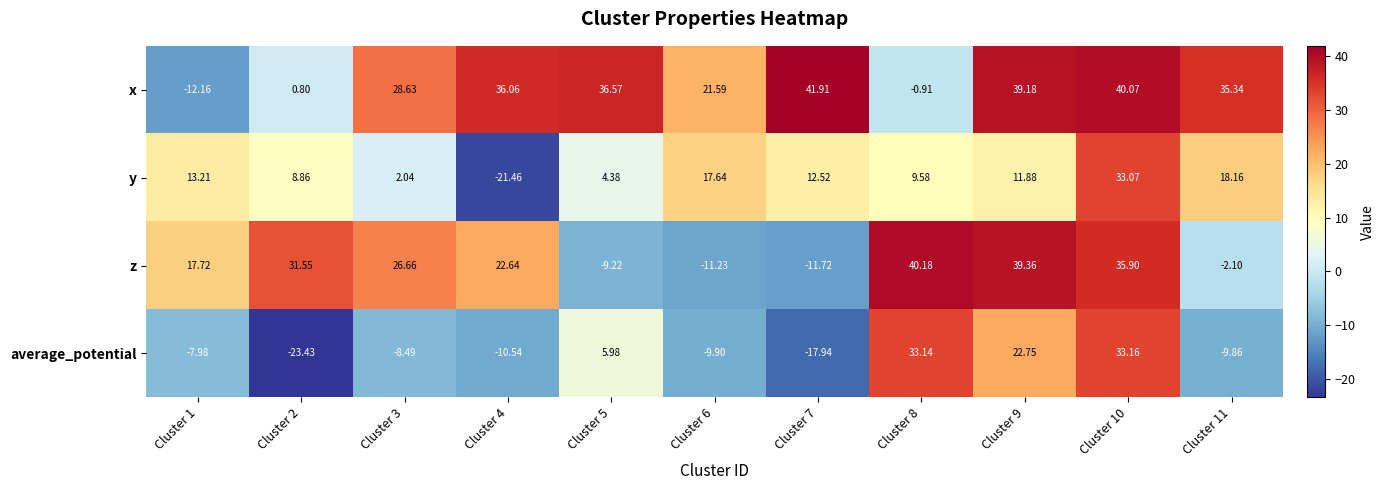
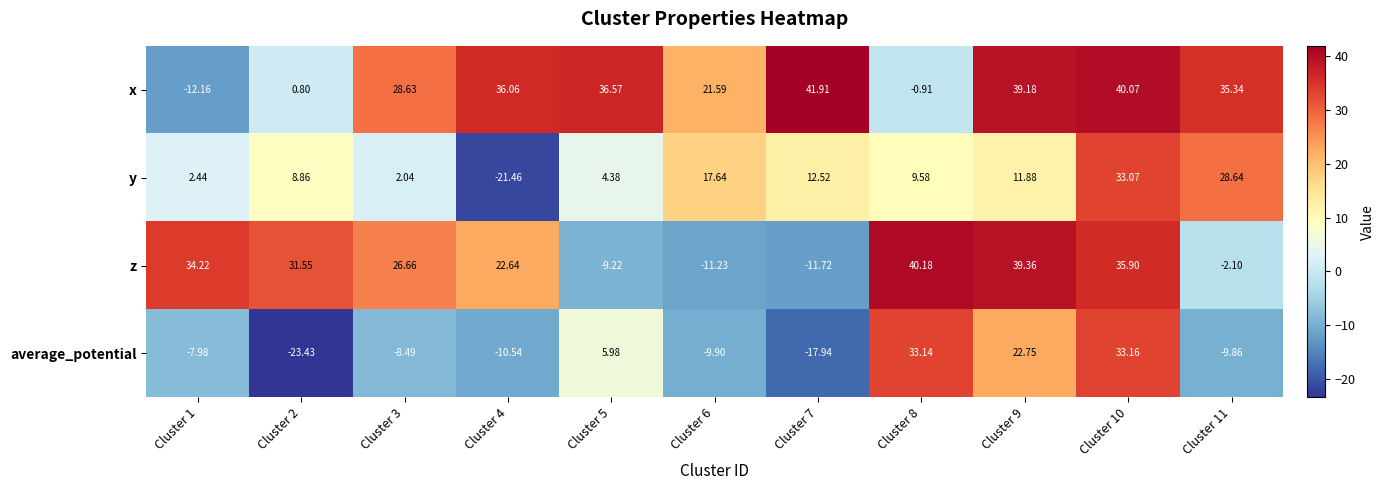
  {
    "x": {
      "Cluster 1": -12.16,
      "Cluster 2": 0.80,
      "Cluster 3": 28.63,
      "Cluster 4": 36.06,
      "Cluster 5": 36.57,
      "Cluster 6": 21.59,
      "Cluster 7": 41.91,
      "Cluster 8": -0.91,
      "Cluster 9": 39.18,
      "Cluster 10": 40.07,
      "Cluster 11": 35.34
    },
    "y": {
-     "Cluster 1": 13.21,
+     "Cluster 1": 2.44,
      "Cluster 2": 8.86,
      "Cluster 3": 2.04,
      "Cluster 4": -21.46,
      "Cluster 5": 4.38,
      "Cluster 6": 17.64,
      "Cluster 7": 12.52,
      "Cluster 8": 9.58,
      "Cluster 9": 11.88,
      "Cluster 10": 33.07,
-     "Cluster 11": 18.16
+     "Cluster 11": 28.64
    },
    "z": {
-     "Cluster 1": 17.72,
+     "Cluster 1": 34.22,
      "Cluster 2": 31.55,
      "Cluster 3": 26.66,
      "Cluster 4": 22.64,
      "Cluster 5": -9.22,
      "Cluster 6": -11.23,
      "Cluster 7": -11.72,
      "Cluster 8": 40.18,
      "Cluster 9": 39.36,
      "Cluster 10": 35.90,
      "Cluster 11": -2.10
    },
    "average_potential": {
      "Cluster 1": -7.98,
      "Cluster 2": -23.43,
      "Cluster 3": -8.49,
      "Cluster 4": -10.54,
      "Cluster 5": 5.98,
      "Cluster 6": -9.90,
      "Cluster 7": -17.94,
      "Cluster 8": 33.14,
      "Cluster 9": 22.75,
      "Cluster 10": 33.16,
      "Cluster 11": -9.86
    }
  }
